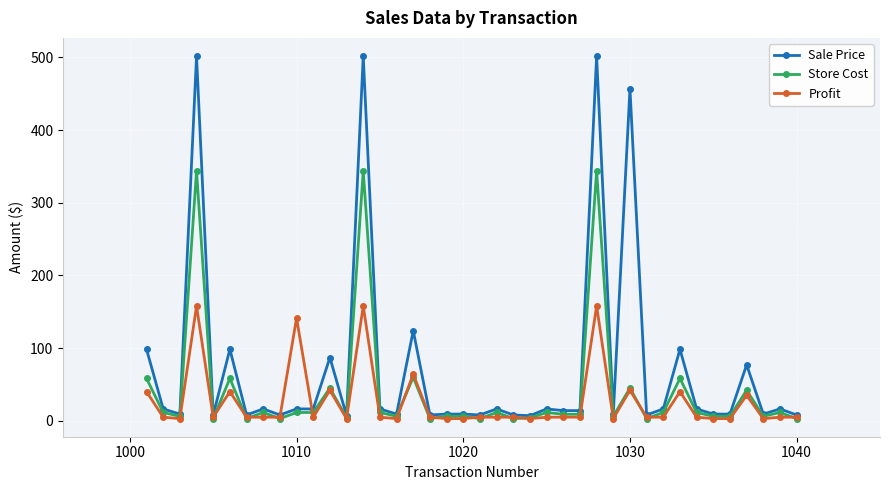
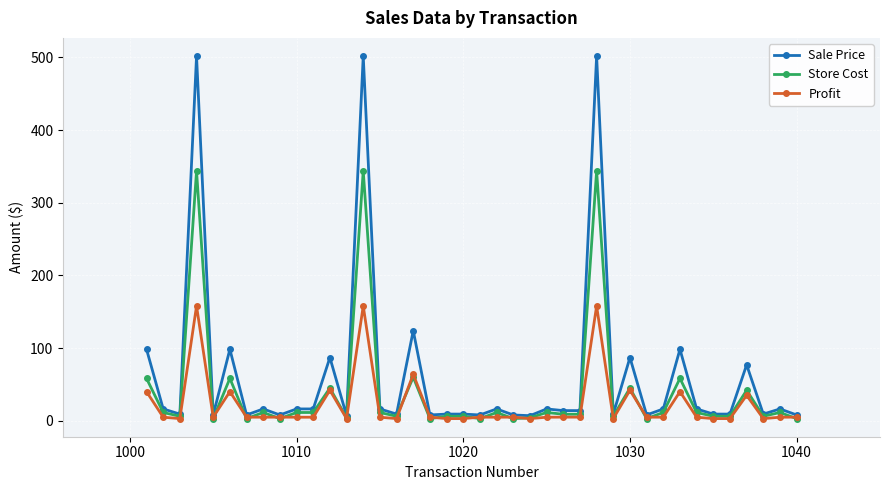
  {
    "Sale Price": {
      "1010": 20,
-     "1030": 460
+     "1030": 90
    },
    "Store Cost": {
      "1010": 10
    },
    "Profit": {
-     "1010": 140
+     "1010": 0
    }
  }
